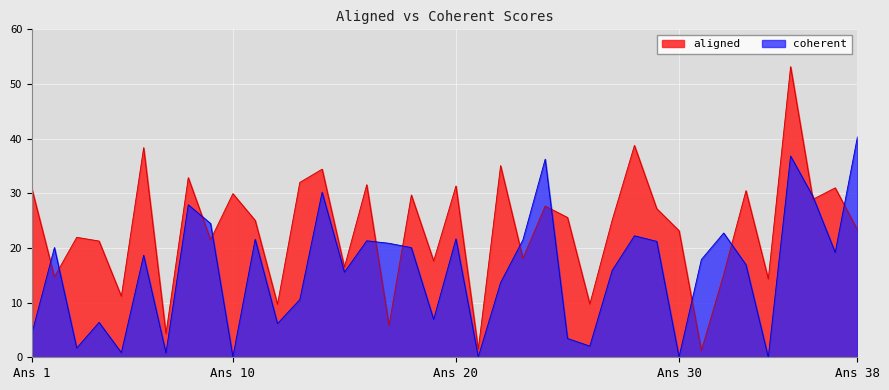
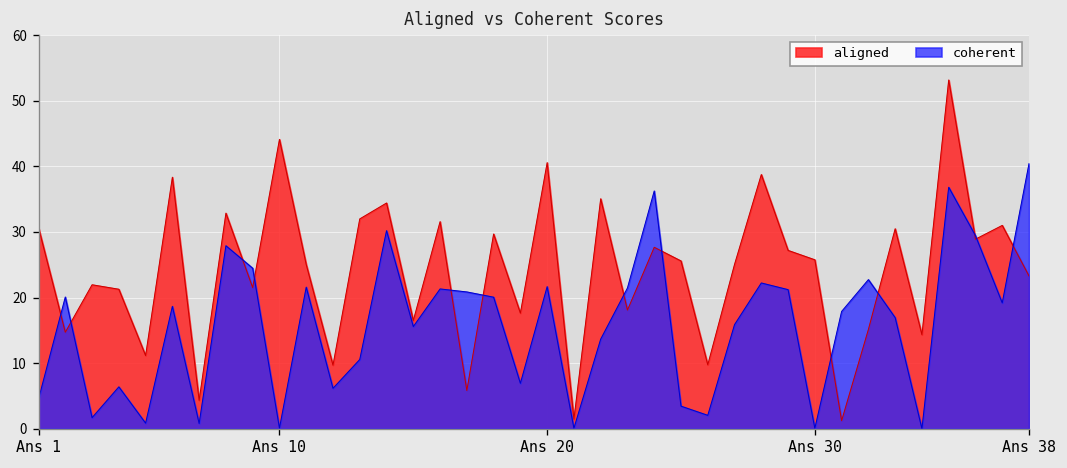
  {
    "aligned": {
      "Ans 1": 31,
-     "Ans 10": 30,
-     "Ans 20": 31,
-     "Ans 30": 23,
+     "Ans 10": 44,
+     "Ans 20": 41,
+     "Ans 30": 26,
      "Ans 38": 23
    },
    "coherent": {
      "Ans 1": 5,
      "Ans 10": 0,
      "Ans 20": 22,
      "Ans 30": 0,
      "Ans 38": 40
    }
  }
